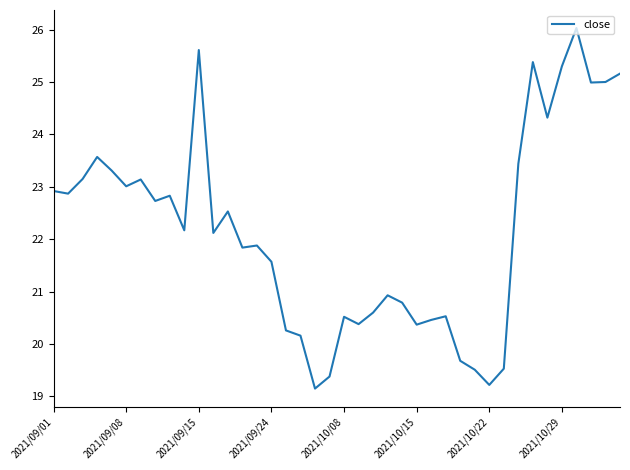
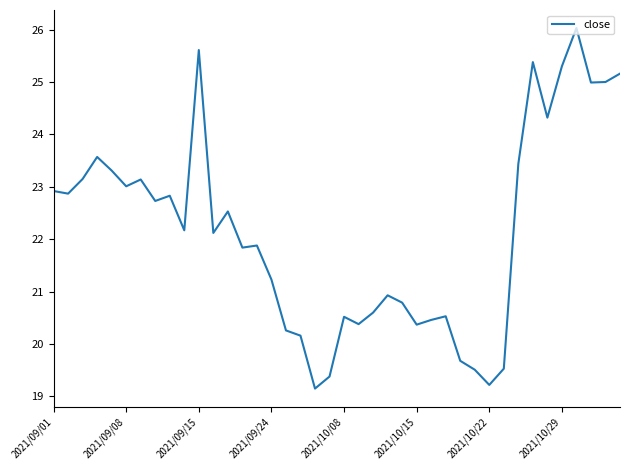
  {
    "2021/09/01": 22.9,
    "2021/09/08": 23.0,
    "2021/09/15": 25.6,
-   "2021/09/24": 21.6,
+   "2021/09/24": 21.2,
    "2021/10/08": 20.5,
    "2021/10/15": 20.4,
    "2021/10/22": 19.2,
    "2021/10/29": 25.3
  }
